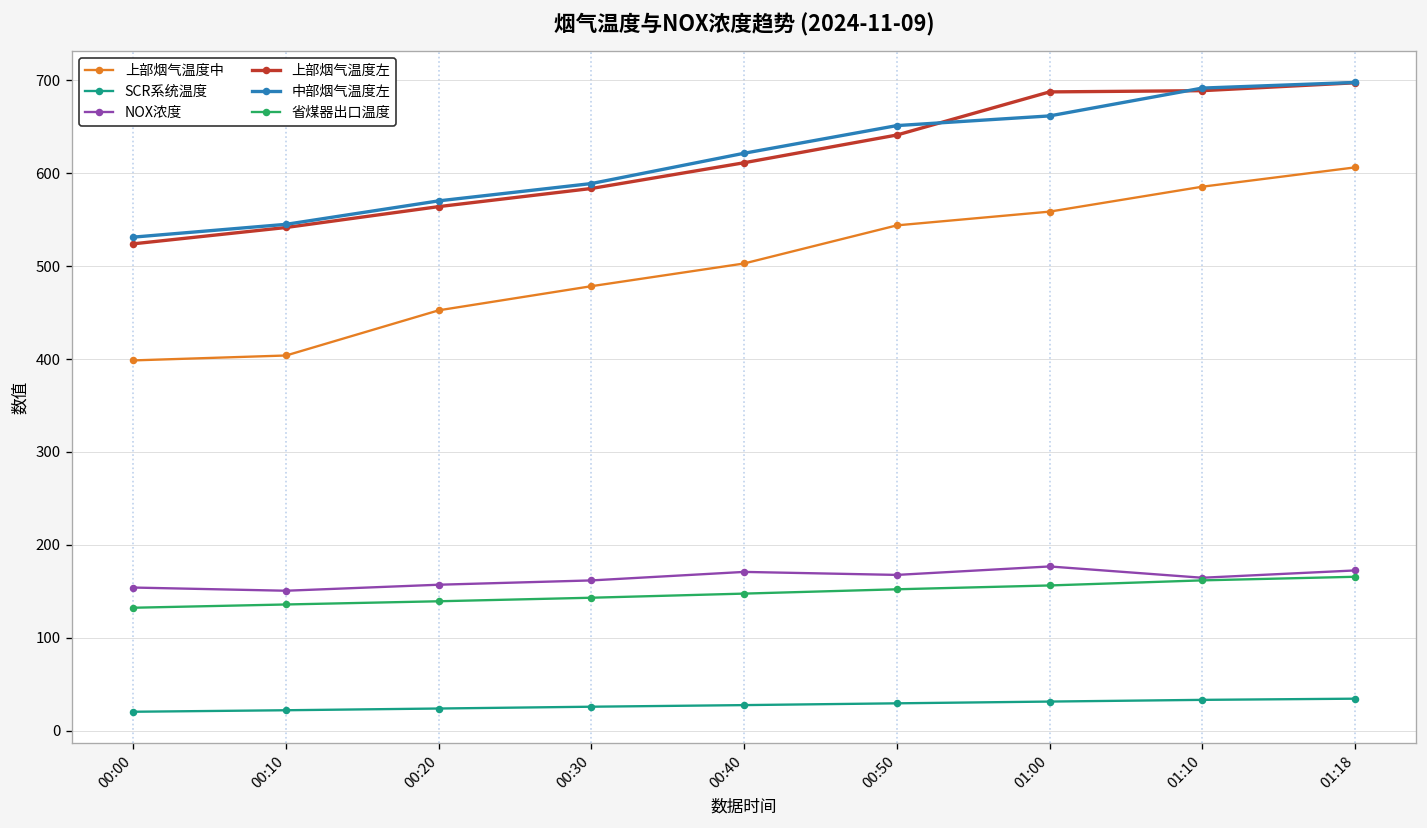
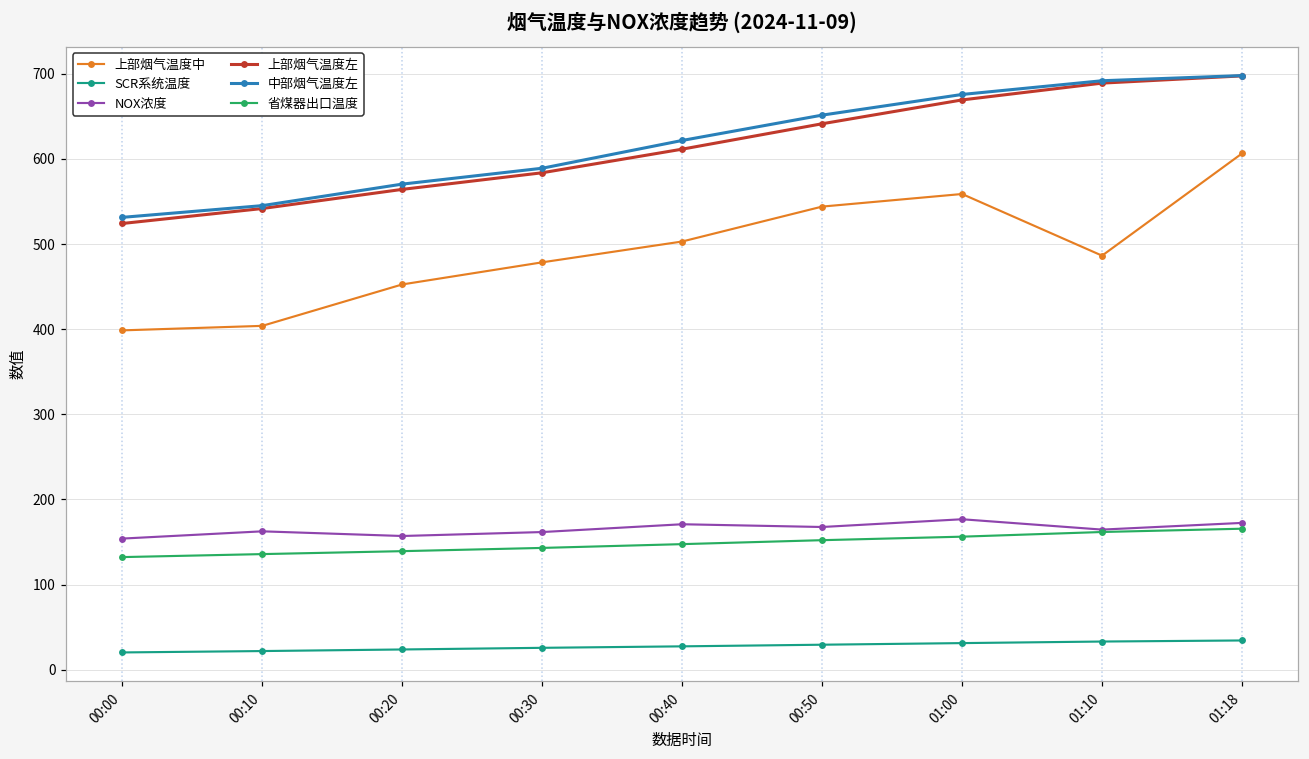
  {
    "上部烟气温度中": {
      "00:00": 400,
      "00:10": 400,
      "00:20": 450,
      "00:30": 480,
      "00:40": 500,
      "00:50": 540,
      "01:00": 560,
-     "01:10": 590,
+     "01:10": 490,
      "01:18": 610
    },
    "NOX浓度": {
      "00:00": 150,
-     "00:10": 150,
+     "00:10": 160,
      "00:20": 160,
      "00:30": 160,
      "00:40": 170,
      "00:50": 170,
      "01:00": 180,
      "01:18": 170
    },
    "上部烟气温度左": {
      "00:00": 520,
      "00:10": 540,
      "00:20": 560,
      "00:30": 580,
      "00:40": 610,
      "00:50": 640,
-     "01:00": 690
+     "01:00": 670
    },
    "中部烟气温度左": {
      "00:00": 530,
      "00:10": 550,
      "00:20": 570,
      "00:30": 590,
      "00:40": 620,
      "00:50": 650,
-     "01:00": 660
+     "01:00": 680
    }
  }
